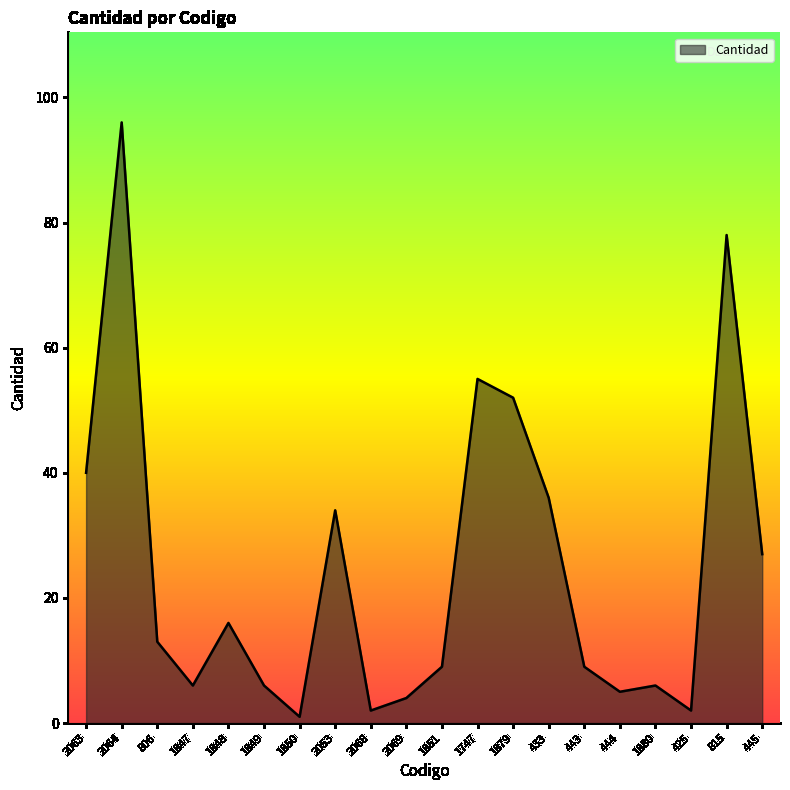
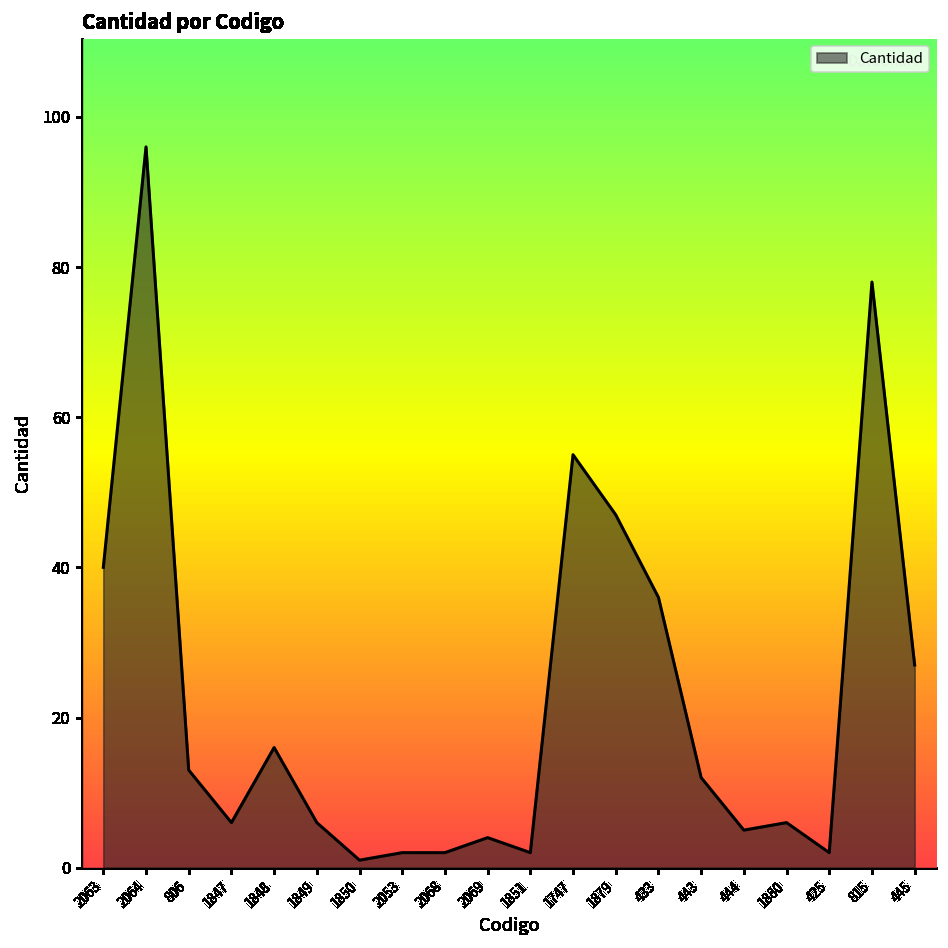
  {
    "2063": 40,
    "2064": 96,
    "806": 13,
    "1847": 6,
    "1848": 16,
    "1849": 6,
    "1850": 1,
-   "2053": 34,
+   "2053": 2,
    "2068": 2,
    "2069": 4,
-   "1851": 9,
+   "1851": 2,
    "1747": 55,
-   "1879": 52,
+   "1879": 47,
    "433": 36,
-   "443": 9,
+   "443": 12,
    "444": 5,
    "1880": 6,
    "425": 2,
    "815": 78,
    "445": 27
  }
